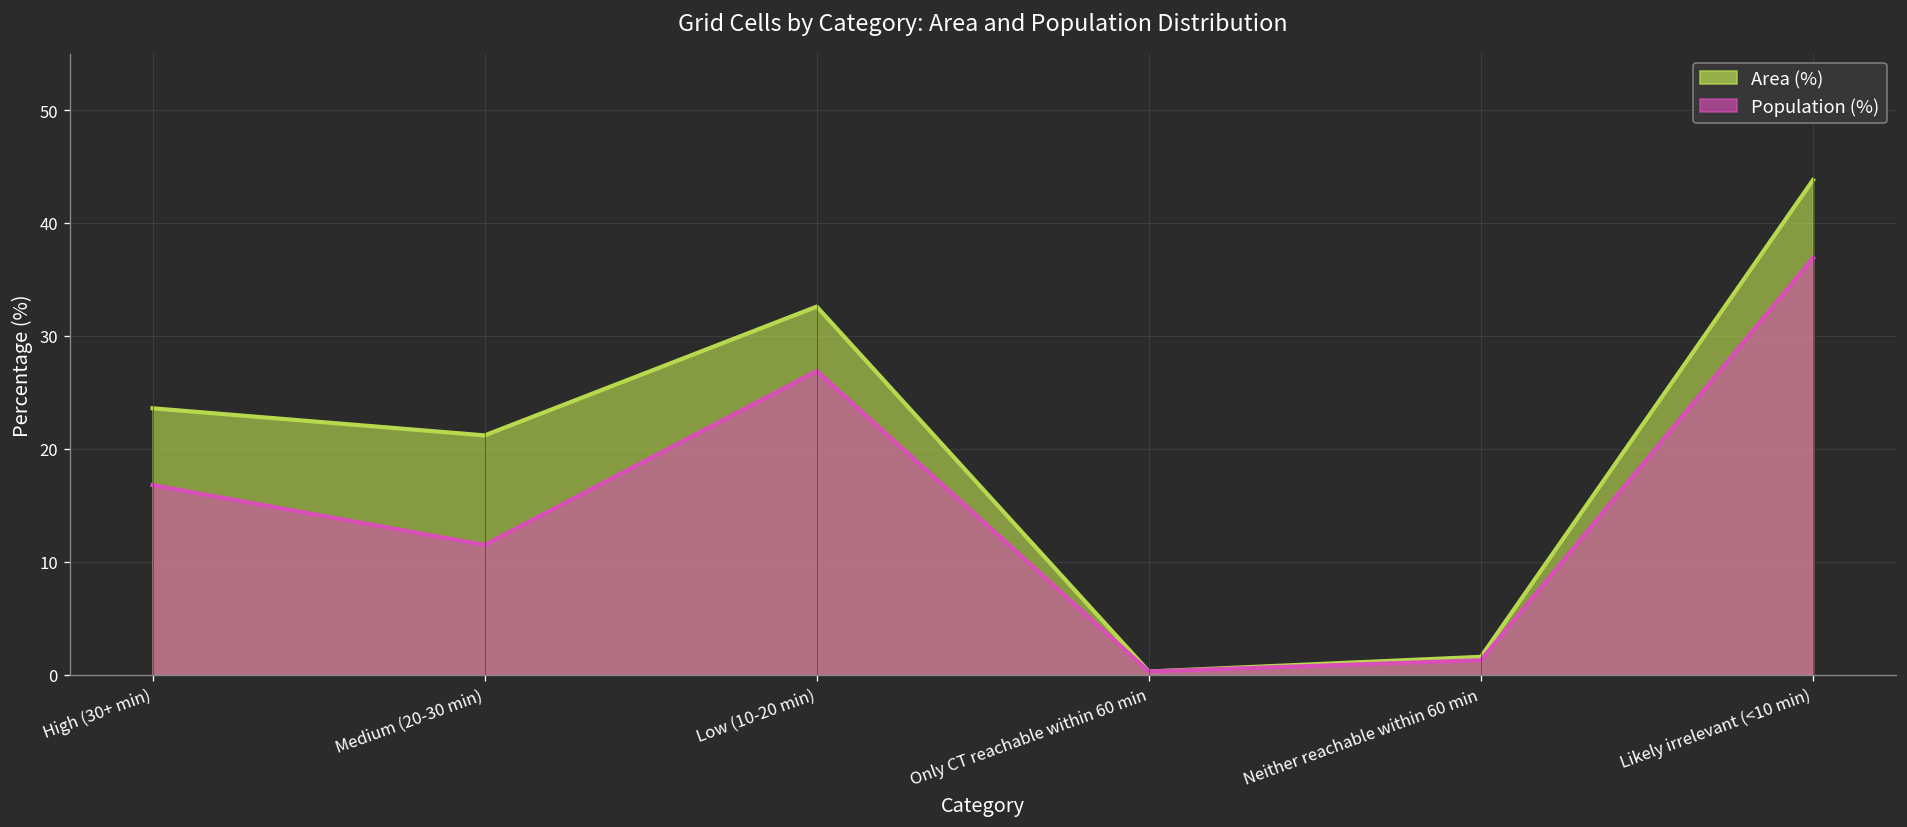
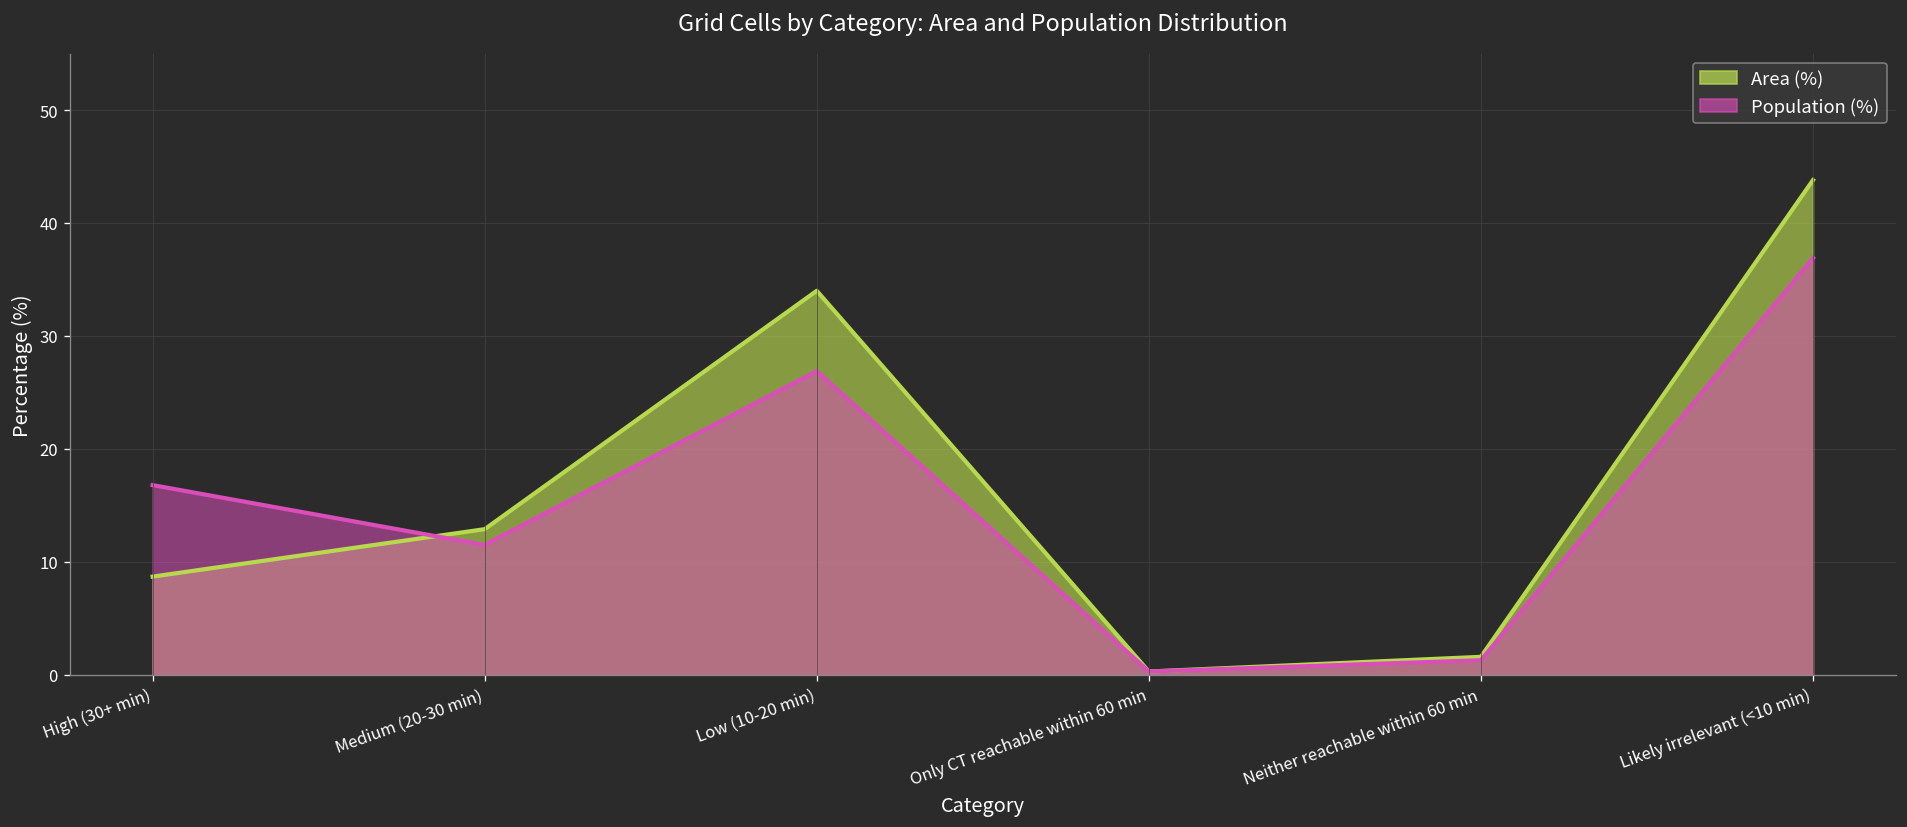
  {
    "Area (%)": {
-     "High (30+ min)": 24,
-     "Medium (20-30 min)": 21,
-     "Low (10-20 min)": 33,
+     "High (30+ min)": 9,
+     "Medium (20-30 min)": 13,
+     "Low (10-20 min)": 34,
      "Neither reachable within 60 min": 2,
      "Likely irrelevant (<10 min)": 44
    },
    "Population (%)": {
      "High (30+ min)": 17,
      "Medium (20-30 min)": 12,
      "Low (10-20 min)": 27,
      "Neither reachable within 60 min": 1,
      "Likely irrelevant (<10 min)": 37
    }
  }
